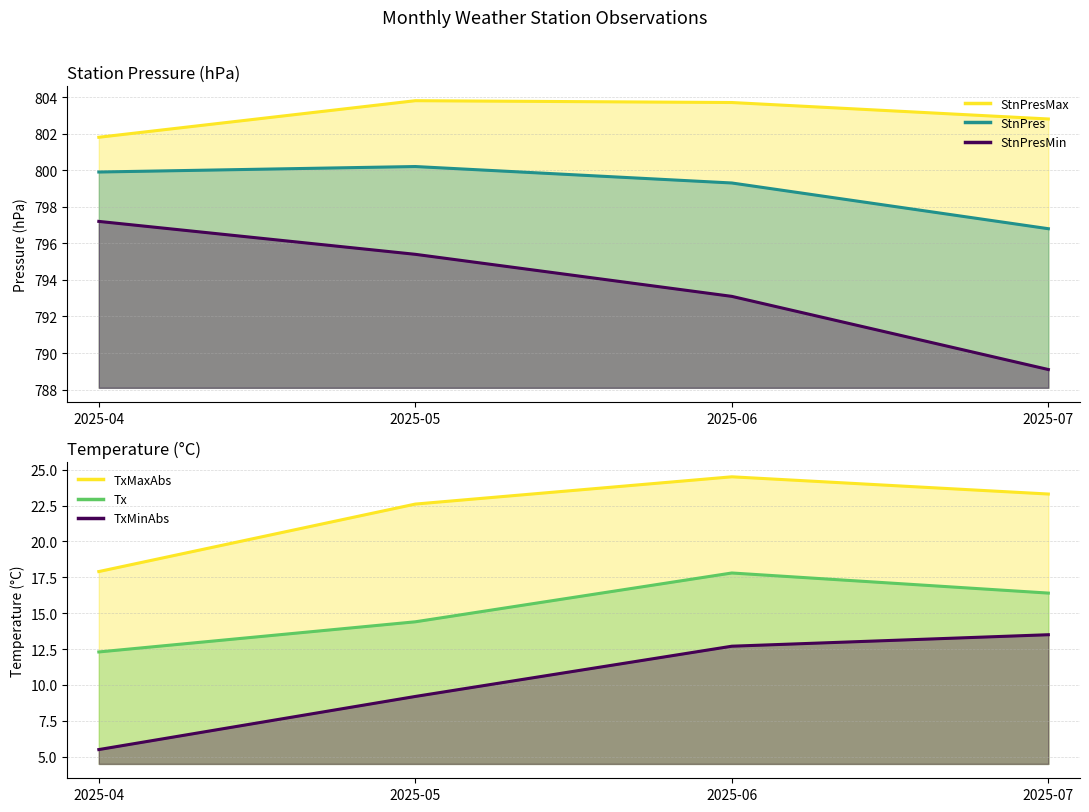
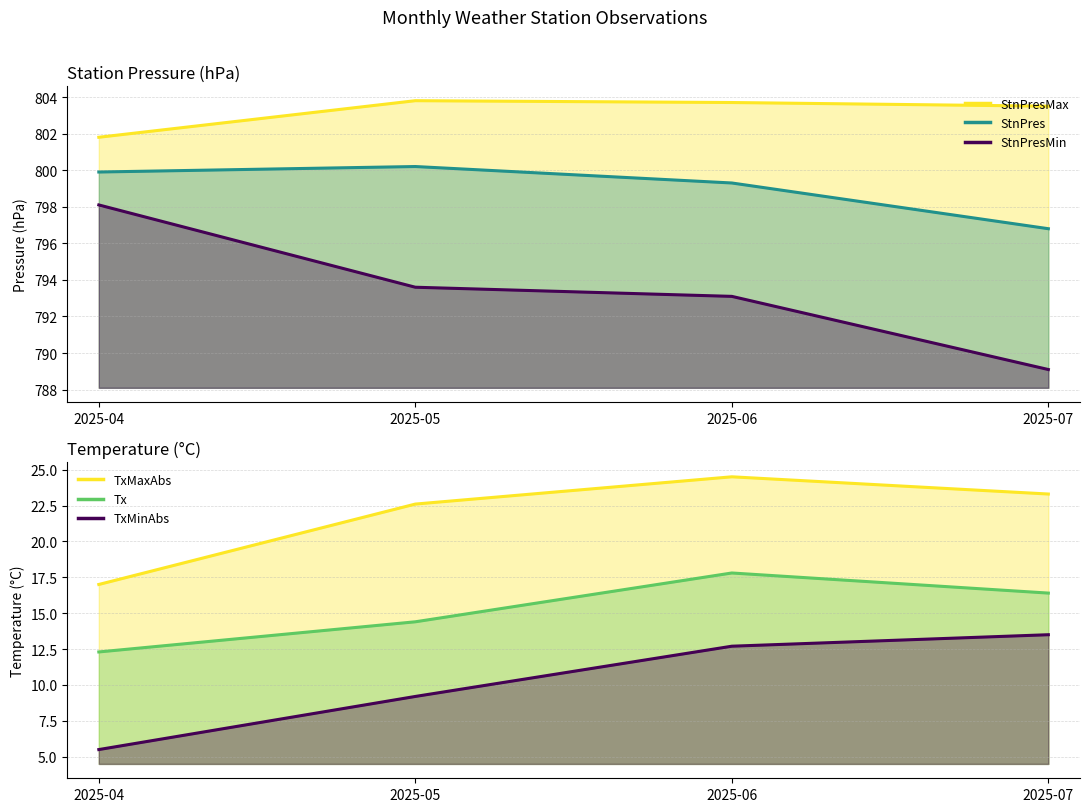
  {
    "Station Pressure (hPa)": {
      "StnPresMax": {
        "2025-04": 801.8,
        "2025-05": 803.8,
        "2025-06": 803.7,
-       "2025-07": 802.8
+       "2025-07": 803.5
      },
      "StnPres": {
        "2025-04": 799.9,
        "2025-05": 800.2,
        "2025-06": 799.3,
        "2025-07": 796.8
      },
      "StnPresMin": {
-       "2025-04": 797.2,
-       "2025-05": 795.4,
+       "2025-04": 798.1,
+       "2025-05": 793.6,
        "2025-06": 793.1,
        "2025-07": 789.1
      }
    },
    "Temperature (°C)": {
      "TxMaxAbs": {
-       "2025-04": 17.9,
+       "2025-04": 17.0,
        "2025-05": 22.6,
        "2025-06": 24.5,
        "2025-07": 23.3
      },
      "Tx": {
        "2025-04": 12.3,
        "2025-05": 14.4,
        "2025-06": 17.8,
        "2025-07": 16.4
      },
      "TxMinAbs": {
        "2025-04": 5.5,
        "2025-05": 9.2,
        "2025-06": 12.7,
        "2025-07": 13.5
      }
    }
  }
